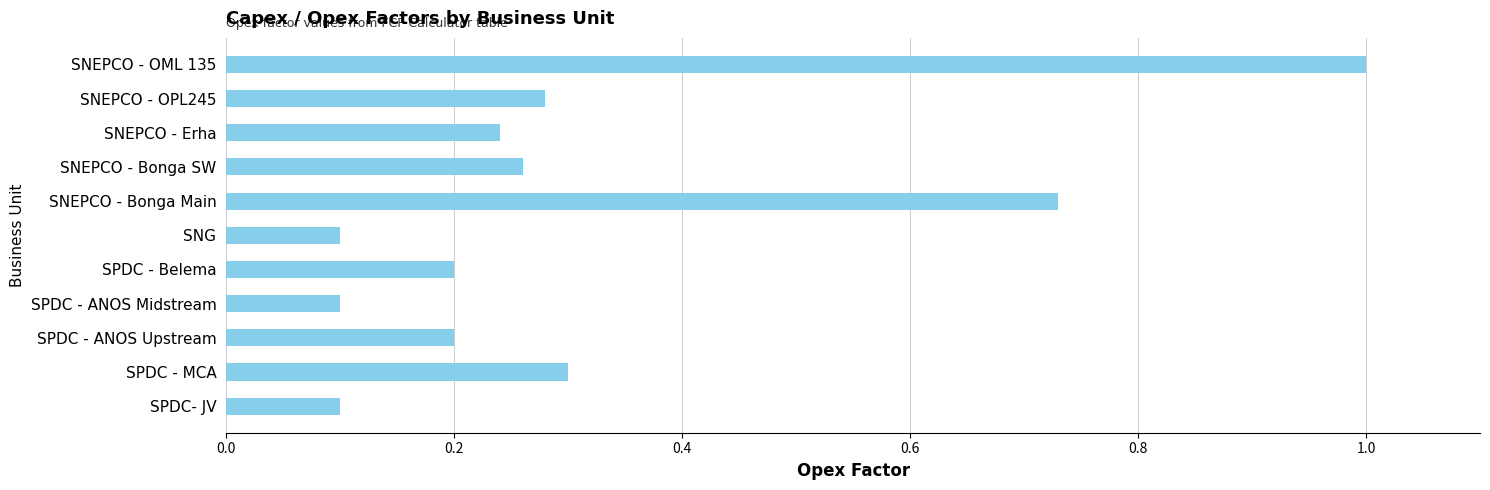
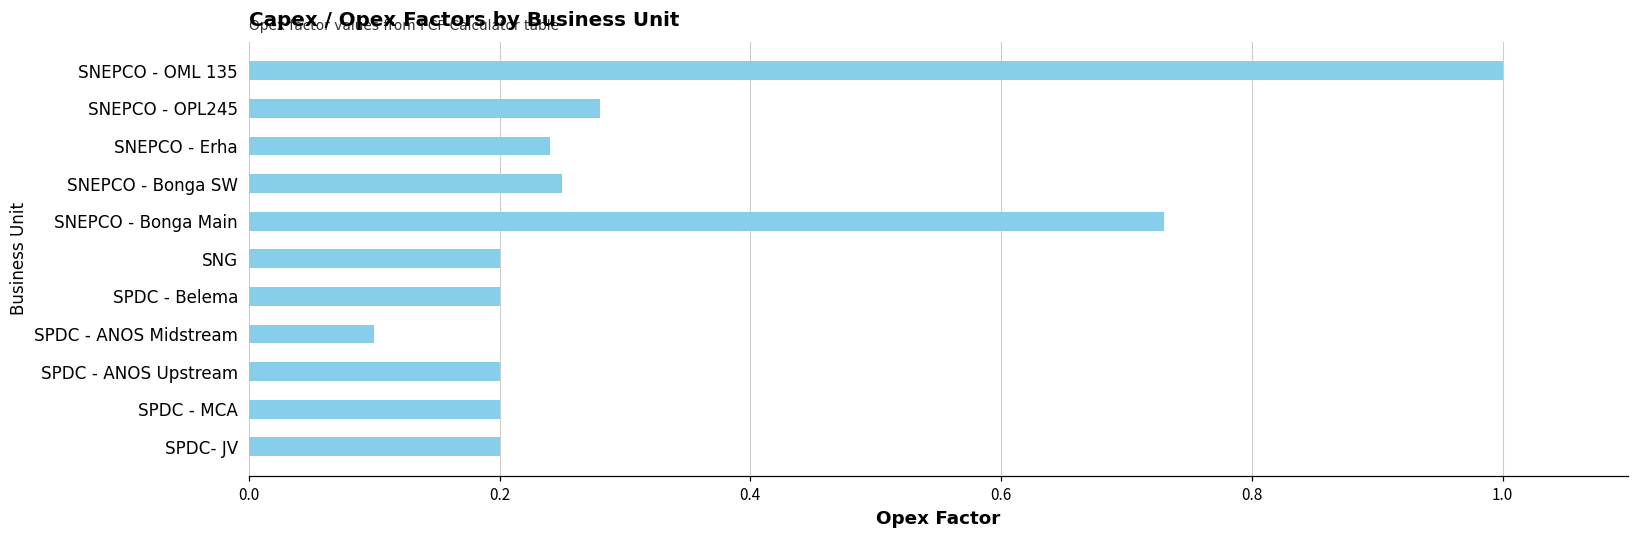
  {
    "SNEPCO - OML 135": 1.00,
    "SNEPCO - OPL245": 0.28,
    "SNEPCO - Erha": 0.24,
-   "SNEPCO - Bonga SW": 0.26,
+   "SNEPCO - Bonga SW": 0.25,
    "SNEPCO - Bonga Main": 0.73,
-   "SNG": 0.1,
+   "SNG": 0.2,
    "SPDC - Belema": 0.20,
    "SPDC - ANOS Midstream": 0.10,
    "SPDC - ANOS Upstream": 0.20,
-   "SPDC - MCA": 0.3,
-   "SPDC- JV": 0.1
+   "SPDC - MCA": 0.2,
+   "SPDC- JV": 0.2
  }
